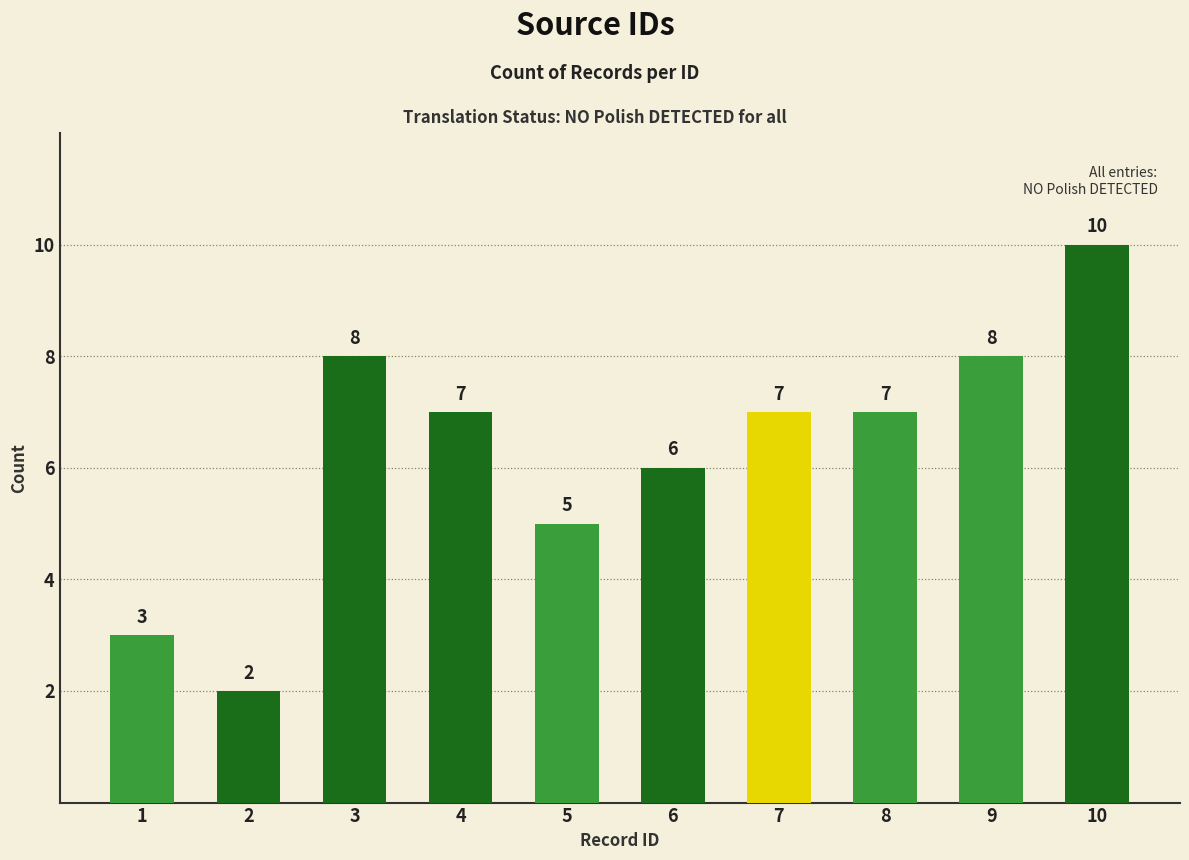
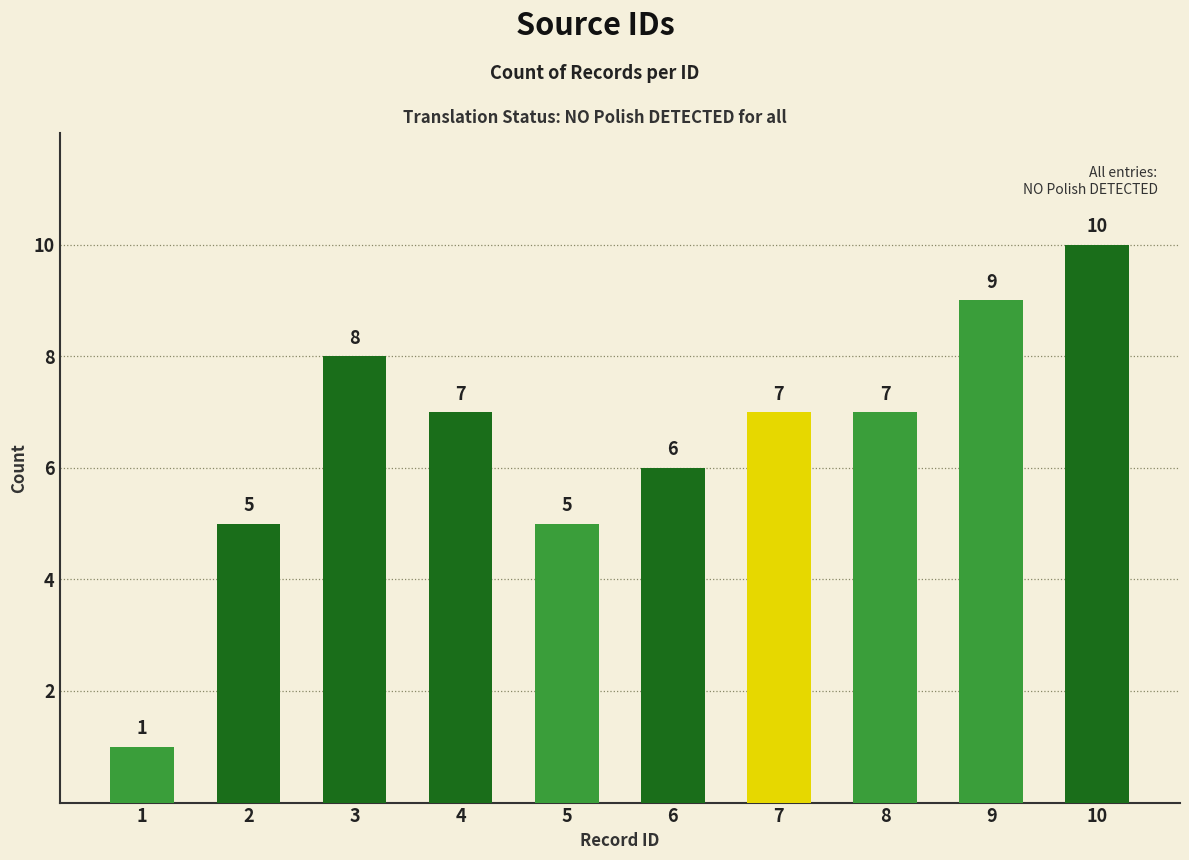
  {
-   "1": 3,
-   "2": 2,
+   "1": 1,
+   "2": 5,
    "3": 8,
    "4": 7,
    "5": 5,
    "6": 6,
    "7": 7,
    "8": 7,
-   "9": 8,
+   "9": 9,
    "10": 10
  }
